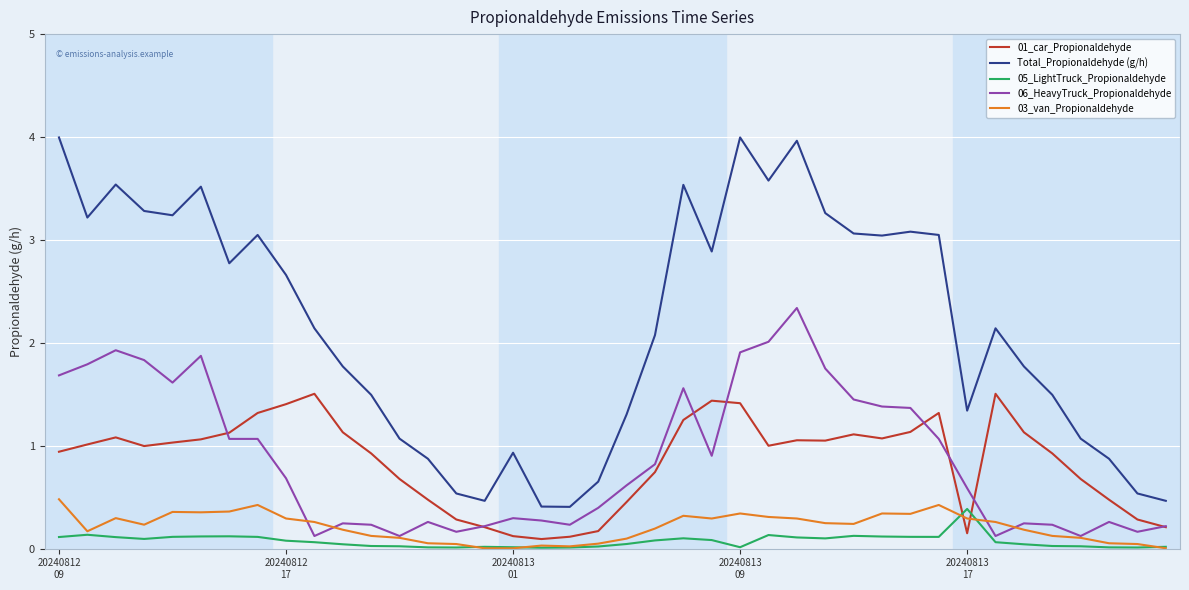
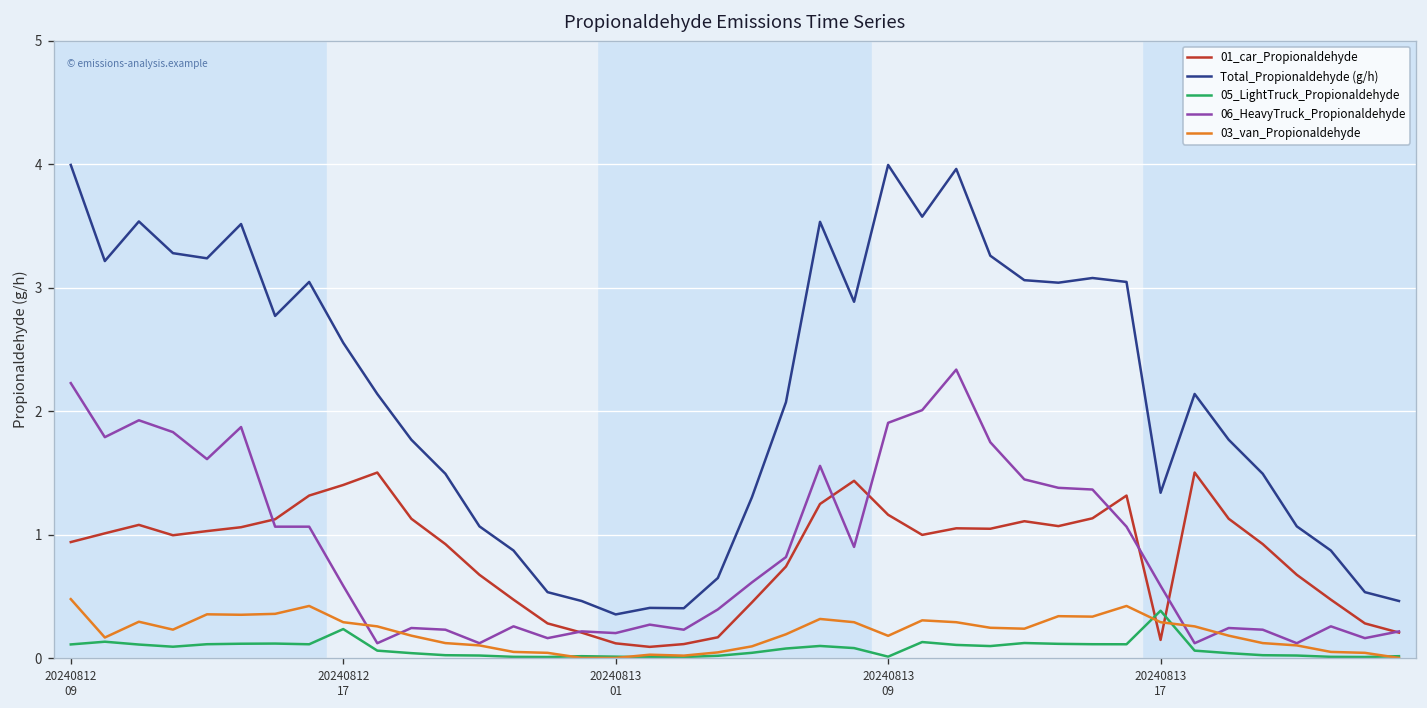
  {
    "01_car_Propionaldehyde": {
      "20240812 09": 0.94,
      "20240812 17": 1.40,
      "20240813 01": 0.12,
-     "20240813 09": 1.41,
+     "20240813 09": 1.16,
      "20240813 17": 0.15
    },
    "Total_Propionaldehyde (g/h)": {
      "20240812 09": 4.00,
-     "20240812 17": 2.66,
-     "20240813 01": 0.93,
+     "20240812 17": 2.56,
+     "20240813 01": 0.36,
      "20240813 09": 4.00,
      "20240813 17": 1.34
    },
    "05_LightTruck_Propionaldehyde": {
      "20240812 09": 0.11,
-     "20240812 17": 0.08,
+     "20240812 17": 0.24,
      "20240813 09": 0.01,
      "20240813 17": 0.39
    },
    "06_HeavyTruck_Propionaldehyde": {
-     "20240812 09": 1.68,
-     "20240812 17": 0.68,
-     "20240813 01": 0.30,
+     "20240812 09": 2.23,
+     "20240812 17": 0.59,
+     "20240813 01": 0.21,
      "20240813 09": 1.91,
      "20240813 17": 0.59
    },
    "03_van_Propionaldehyde": {
      "20240812 09": 0.48,
      "20240812 17": 0.29,
-     "20240813 09": 0.34,
+     "20240813 09": 0.18,
      "20240813 17": 0.29
    }
  }
